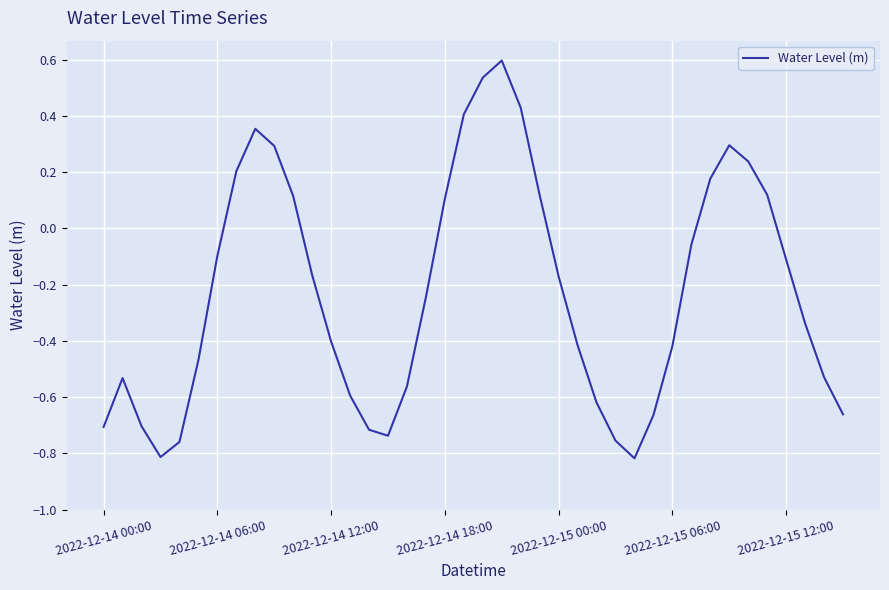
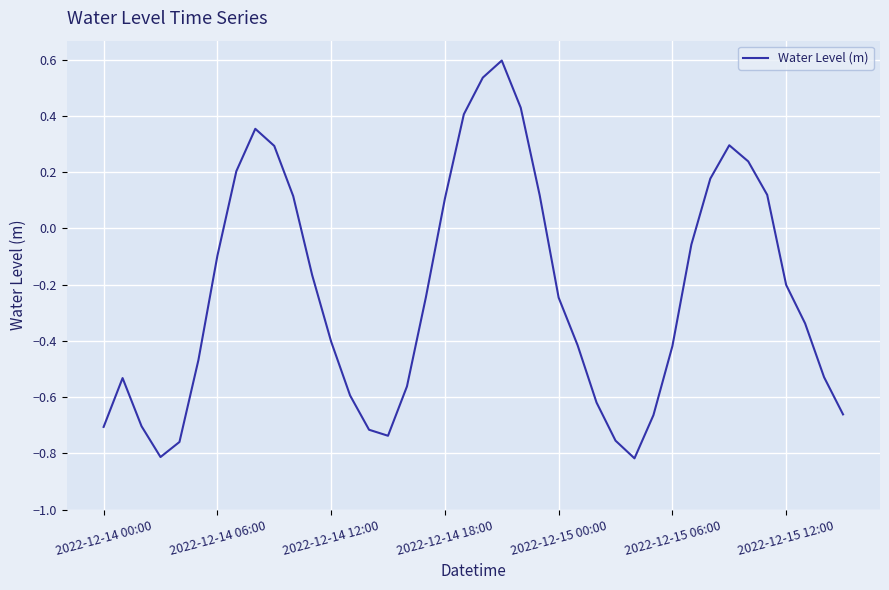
  {
    "2022-12-14 00:00": -0.71,
    "2022-12-14 06:00": -0.10,
    "2022-12-14 12:00": -0.40,
    "2022-12-14 18:00": 0.11,
-   "2022-12-15 00:00": -0.17,
+   "2022-12-15 00:00": -0.25,
    "2022-12-15 06:00": -0.42,
-   "2022-12-15 12:00": -0.11
+   "2022-12-15 12:00": -0.20
  }
